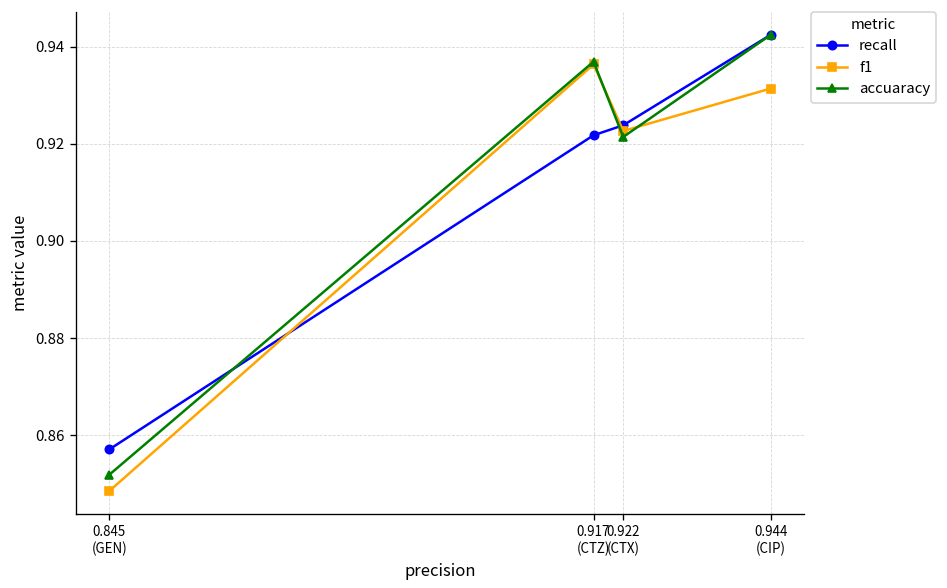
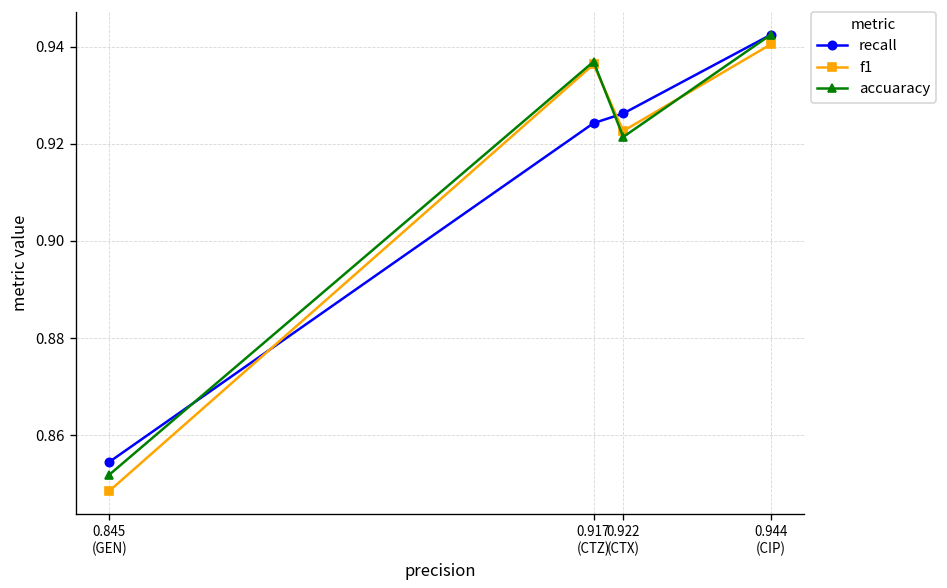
  {
    "recall": {
-     "0.845 (GEN)": 0.857,
-     "0.917 (CTZ)": 0.922,
-     "0.922 (CTX)": 0.924
+     "0.845 (GEN)": 0.855,
+     "0.917 (CTZ)": 0.924,
+     "0.922 (CTX)": 0.926
    },
    "f1": {
      "0.845 (GEN)": 0.849,
      "0.922 (CTX)": 0.923,
-     "0.944 (CIP)": 0.931
+     "0.944 (CIP)": 0.940
    },
    "accuaracy": {
      "0.845 (GEN)": 0.852,
      "0.922 (CTX)": 0.921
    }
  }
